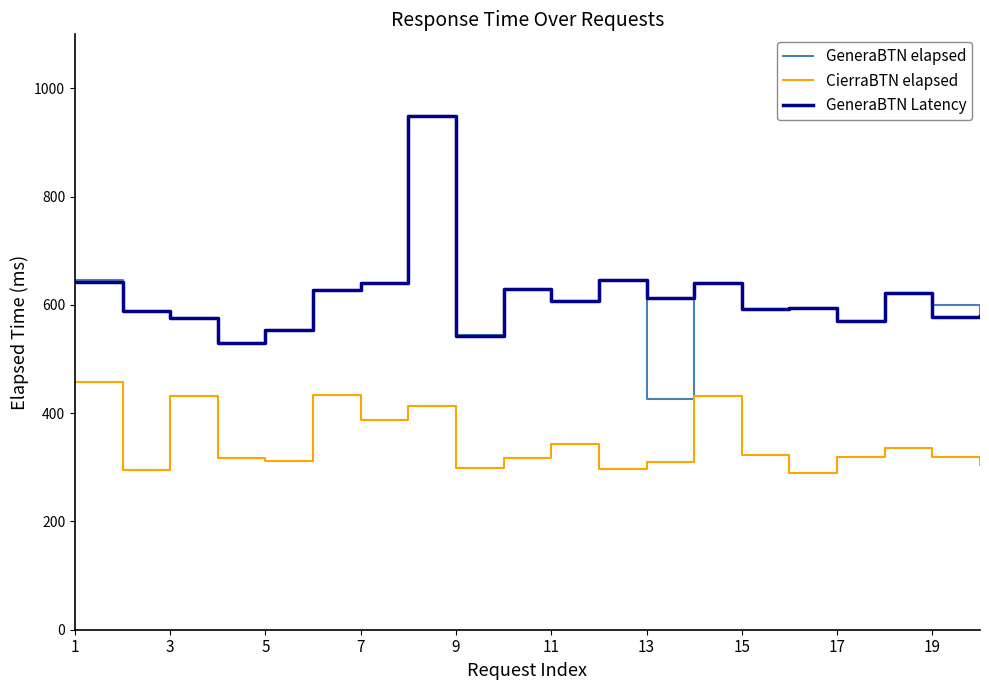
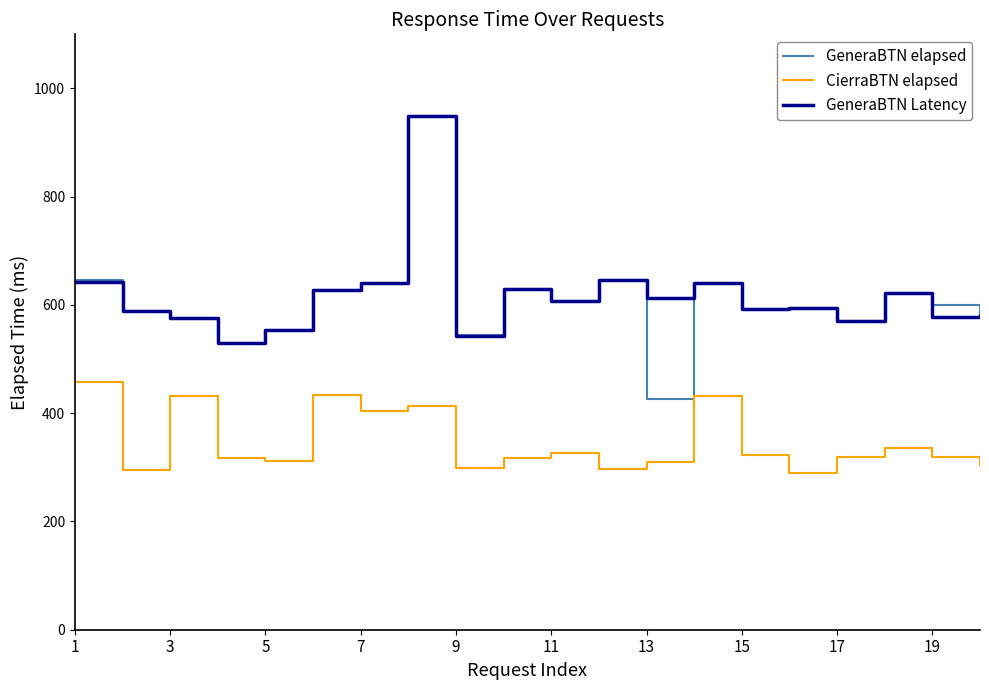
  {
    "GeneraBTN elapsed": {
      "13": 430,
      "19": 600
    },
    "CierraBTN elapsed": {
      "1": 460,
      "3": 430,
      "5": 310,
-     "7": 390,
+     "7": 400,
      "9": 300,
-     "11": 340,
+     "11": 330,
      "13": 310,
      "15": 320,
      "17": 320,
      "19": 320
    },
    "GeneraBTN Latency": {
      "13": 610,
      "19": 580
    }
  }
